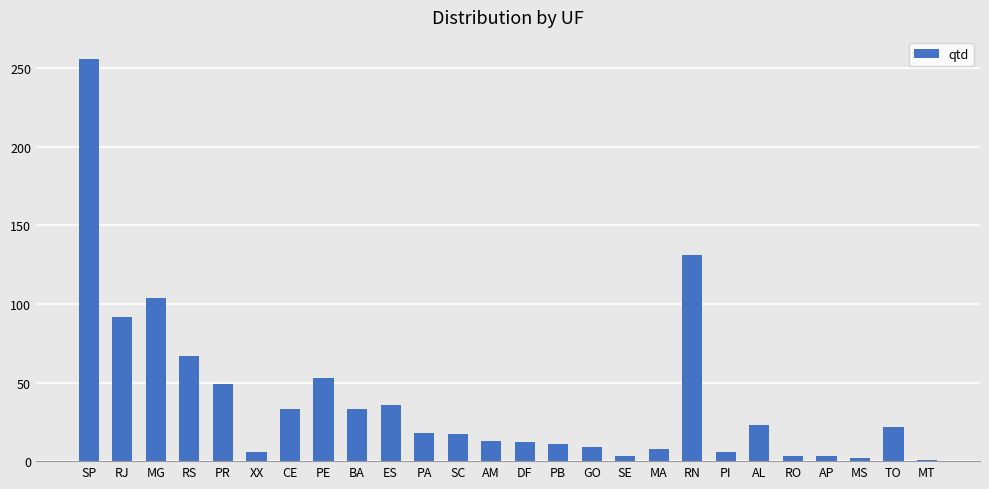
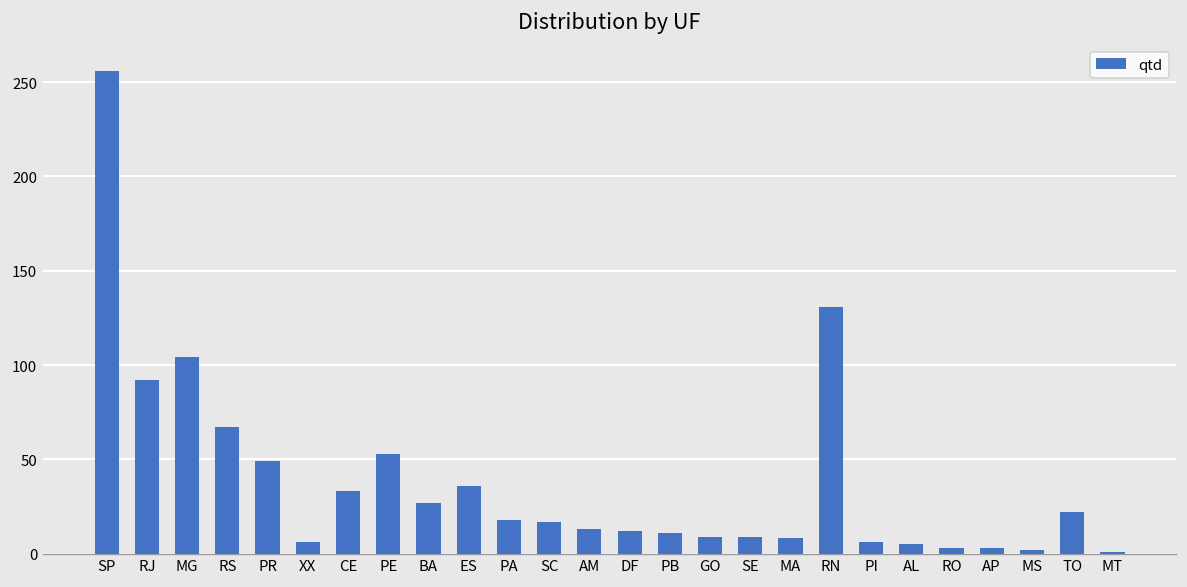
  {
    "SP": 256,
    "RJ": 92,
    "MG": 104,
    "RS": 67,
    "PR": 49,
    "XX": 6,
    "CE": 33,
    "PE": 53,
-   "BA": 33,
+   "BA": 27,
    "ES": 36,
    "PA": 18,
    "SC": 17,
    "AM": 13,
    "DF": 12,
    "PB": 11,
    "GO": 9,
-   "SE": 3,
+   "SE": 9,
    "MA": 8,
    "RN": 131,
    "PI": 6,
-   "AL": 23,
+   "AL": 5,
    "RO": 3,
    "AP": 3,
    "MS": 2,
    "TO": 22
  }
